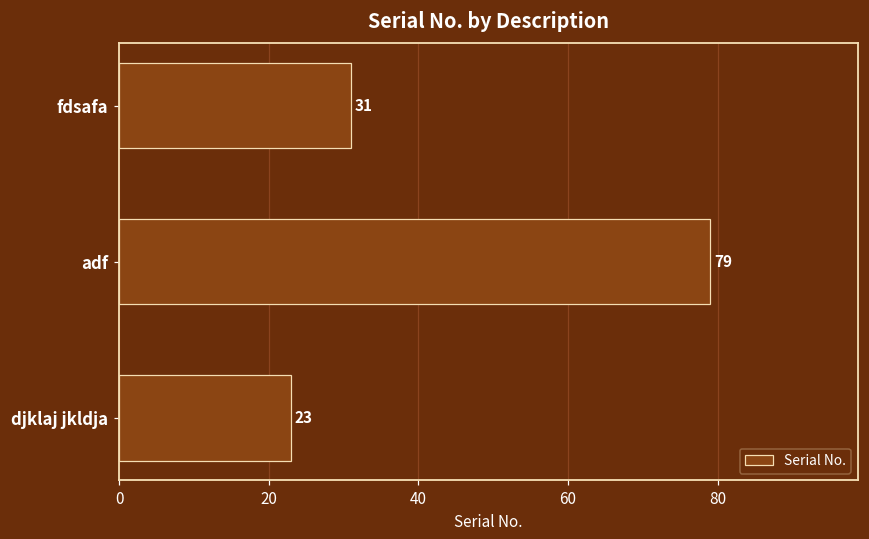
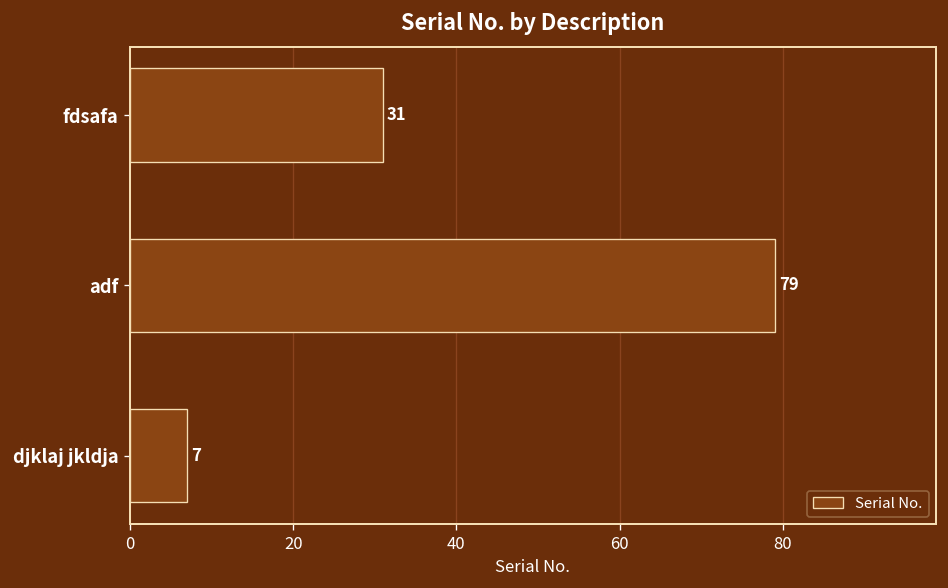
  {
    "fdsafa": 31,
    "adf": 79,
-   "djklaj jkldja": 23
+   "djklaj jkldja": 7
  }
